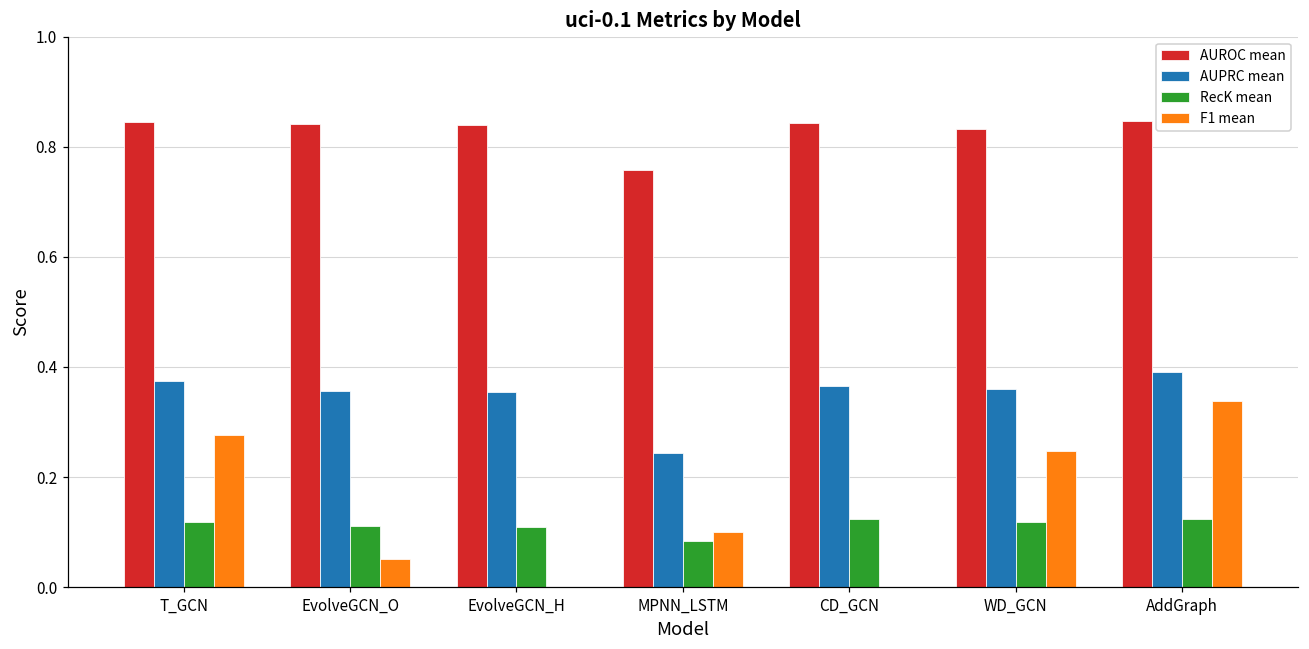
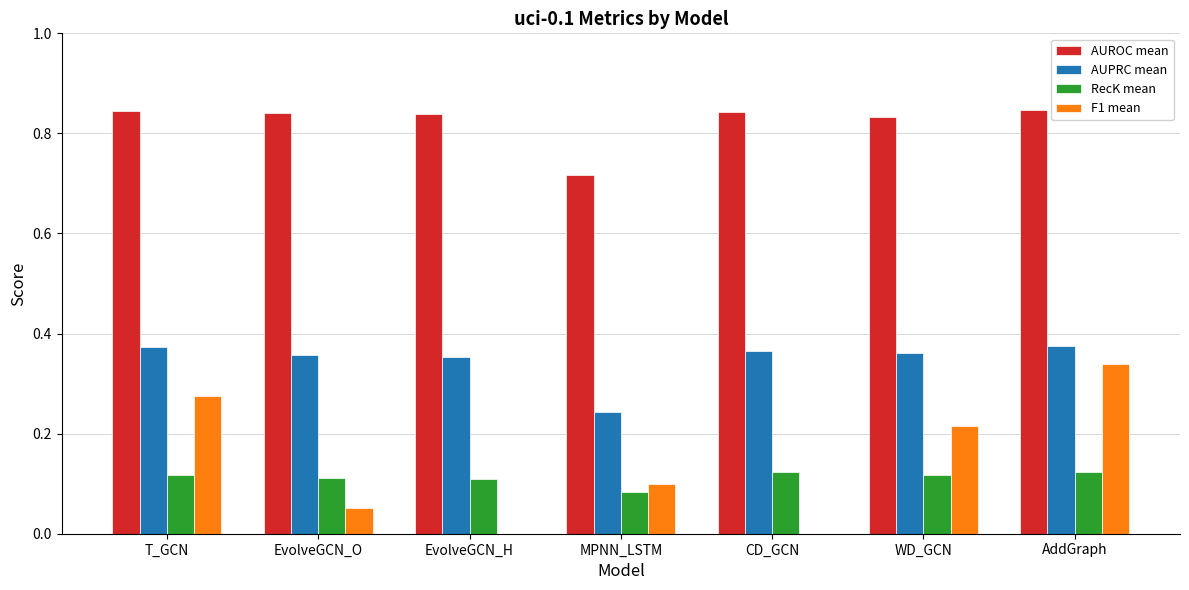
  {
    "AUROC mean": {
      "T_GCN": 0.85,
      "EvolveGCN_O": 0.84,
      "EvolveGCN_H": 0.84,
-     "MPNN_LSTM": 0.76,
+     "MPNN_LSTM": 0.72,
      "CD_GCN": 0.84,
      "WD_GCN": 0.83,
      "AddGraph": 0.85
    },
    "AUPRC mean": {
      "T_GCN": 0.37,
      "EvolveGCN_O": 0.36,
      "EvolveGCN_H": 0.35,
      "MPNN_LSTM": 0.24,
      "CD_GCN": 0.36,
      "WD_GCN": 0.36,
-     "AddGraph": 0.39
+     "AddGraph": 0.37
    },
    "RecK mean": {
      "T_GCN": 0.12,
      "EvolveGCN_O": 0.11,
      "EvolveGCN_H": 0.11,
      "MPNN_LSTM": 0.08,
      "CD_GCN": 0.12,
      "WD_GCN": 0.12,
      "AddGraph": 0.12
    },
    "F1 mean": {
      "T_GCN": 0.28,
      "EvolveGCN_O": 0.05,
      "EvolveGCN_H": 0.00,
      "MPNN_LSTM": 0.10,
      "CD_GCN": 0.00,
-     "WD_GCN": 0.25,
+     "WD_GCN": 0.22,
      "AddGraph": 0.34
    }
  }
